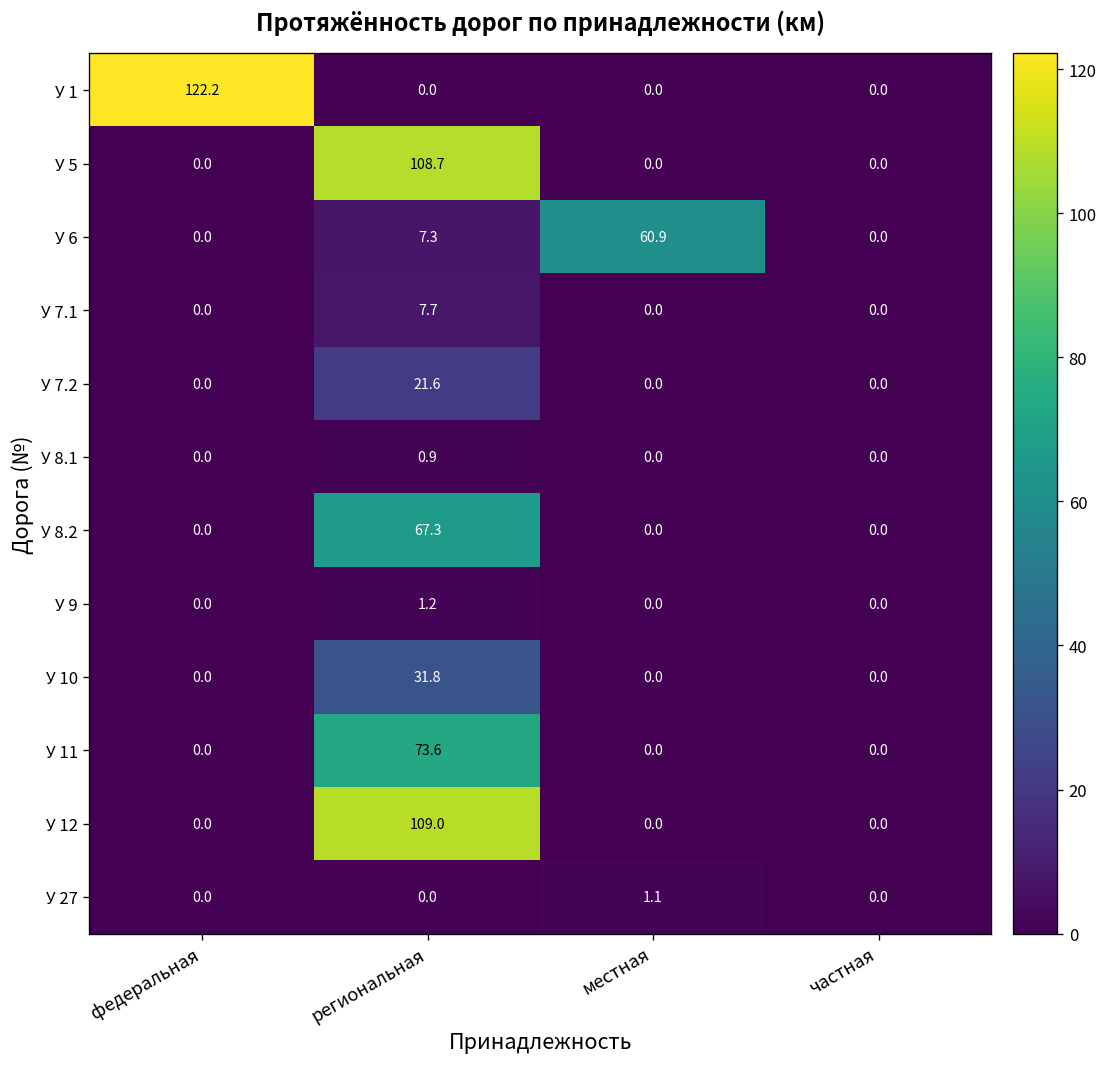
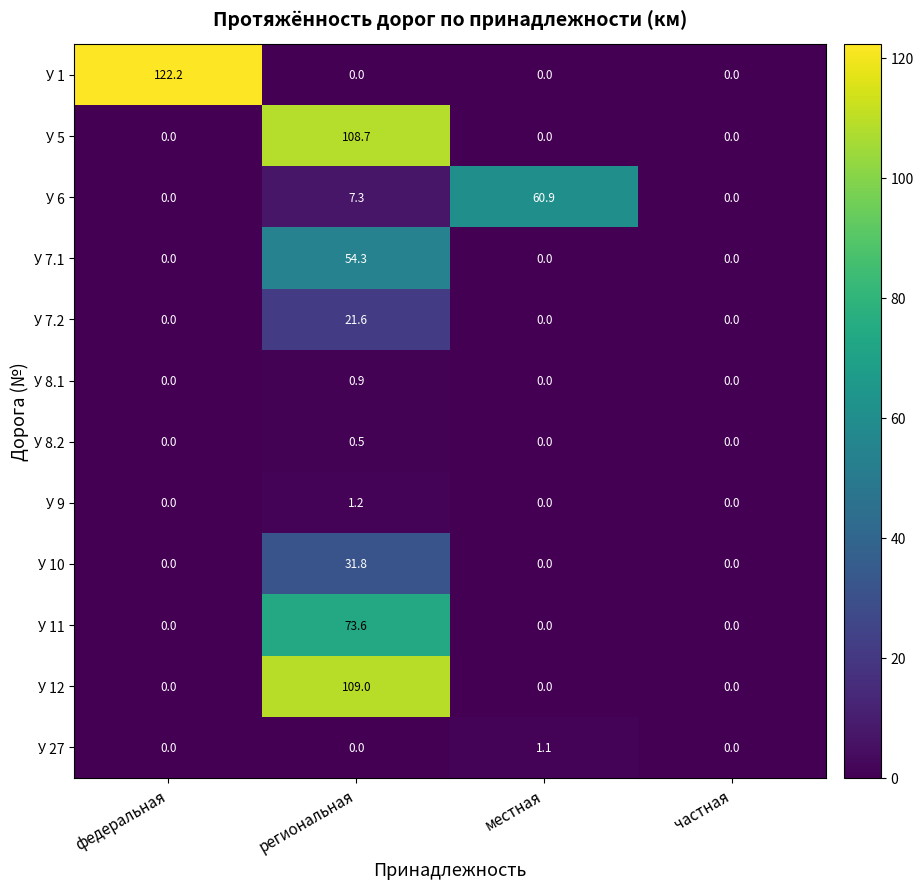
  {
    "У 1": {
      "федеральная": 122.2,
      "региональная": 0.0,
      "местная": 0.0,
      "частная": 0.0
    },
    "У 5": {
      "федеральная": 0.0,
      "региональная": 108.7,
      "местная": 0.0,
      "частная": 0.0
    },
    "У 6": {
      "федеральная": 0.0,
      "региональная": 7.3,
      "местная": 60.9,
      "частная": 0.0
    },
    "У 7.1": {
      "федеральная": 0.0,
-     "региональная": 7.7,
+     "региональная": 54.3,
      "местная": 0.0,
      "частная": 0.0
    },
    "У 7.2": {
      "федеральная": 0.0,
      "региональная": 21.6,
      "местная": 0.0,
      "частная": 0.0
    },
    "У 8.1": {
      "федеральная": 0.0,
      "региональная": 0.9,
      "местная": 0.0,
      "частная": 0.0
    },
    "У 8.2": {
      "федеральная": 0.0,
-     "региональная": 67.3,
+     "региональная": 0.5,
      "местная": 0.0,
      "частная": 0.0
    },
    "У 9": {
      "федеральная": 0.0,
      "региональная": 1.2,
      "местная": 0.0,
      "частная": 0.0
    },
    "У 10": {
      "федеральная": 0.0,
      "региональная": 31.8,
      "местная": 0.0,
      "частная": 0.0
    },
    "У 11": {
      "федеральная": 0.0,
      "региональная": 73.6,
      "местная": 0.0,
      "частная": 0.0
    },
    "У 12": {
      "федеральная": 0.0,
      "региональная": 109.0,
      "местная": 0.0,
      "частная": 0.0
    },
    "У 27": {
      "федеральная": 0.0,
      "региональная": 0.0,
      "местная": 1.1,
      "частная": 0.0
    }
  }
